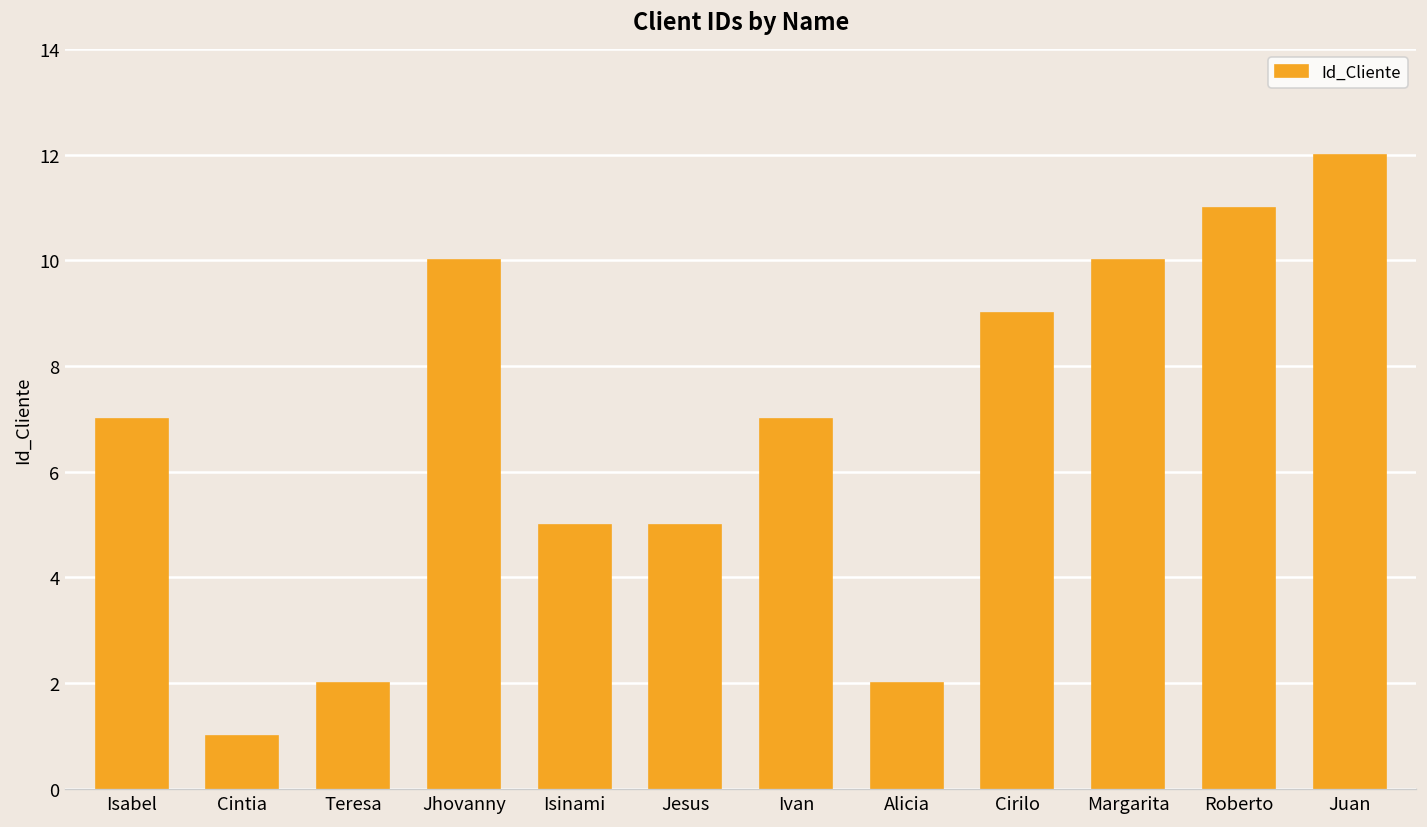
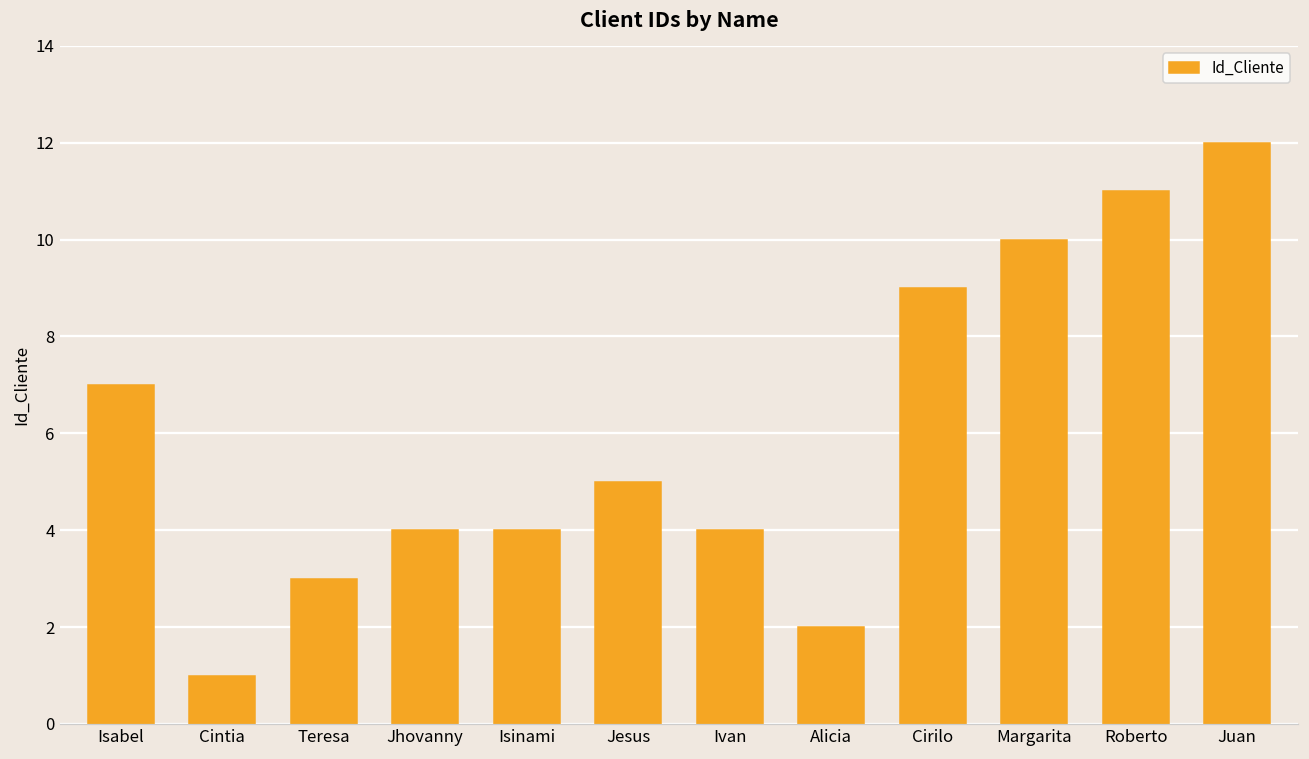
  {
    "Isabel": 7,
    "Cintia": 1,
-   "Teresa": 2,
-   "Jhovanny": 10,
-   "Isinami": 5,
+   "Teresa": 3,
+   "Jhovanny": 4,
+   "Isinami": 4,
    "Jesus": 5,
-   "Ivan": 7,
+   "Ivan": 4,
    "Alicia": 2,
    "Cirilo": 9,
    "Margarita": 10,
    "Roberto": 11,
    "Juan": 12
  }
